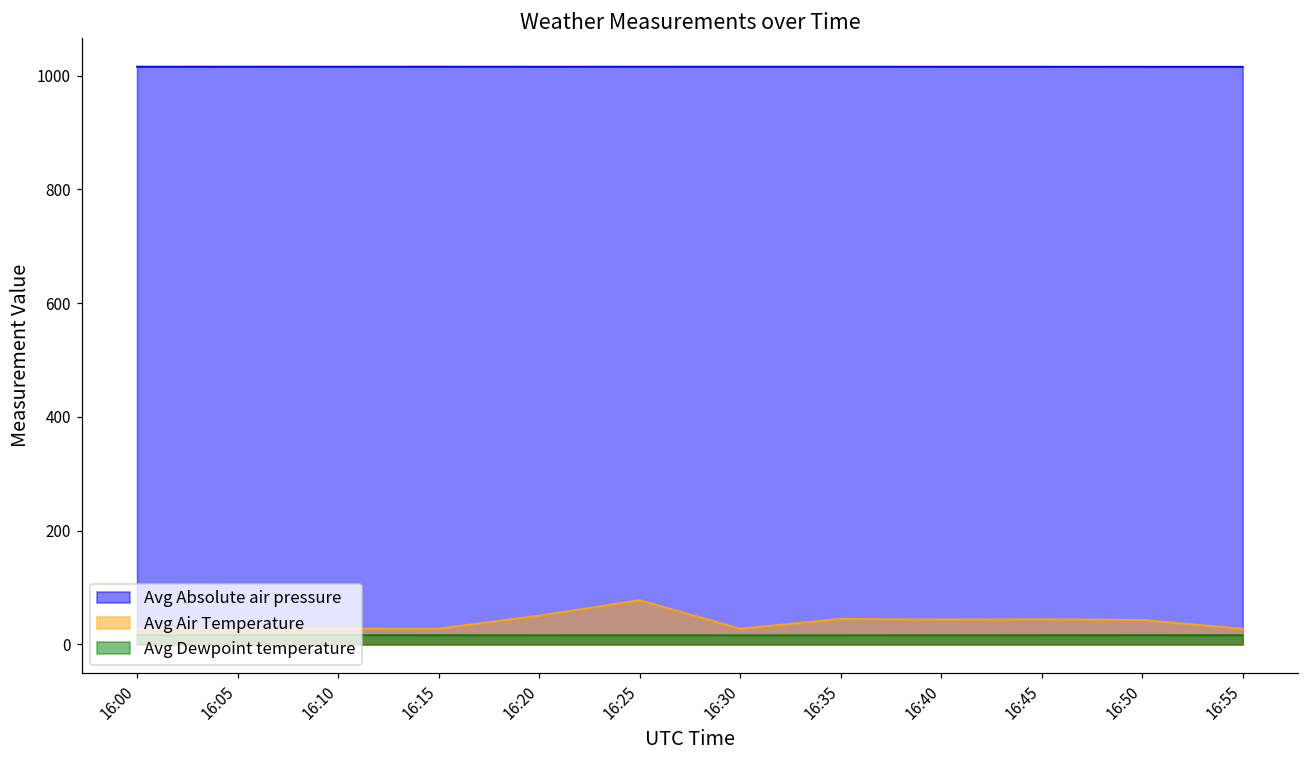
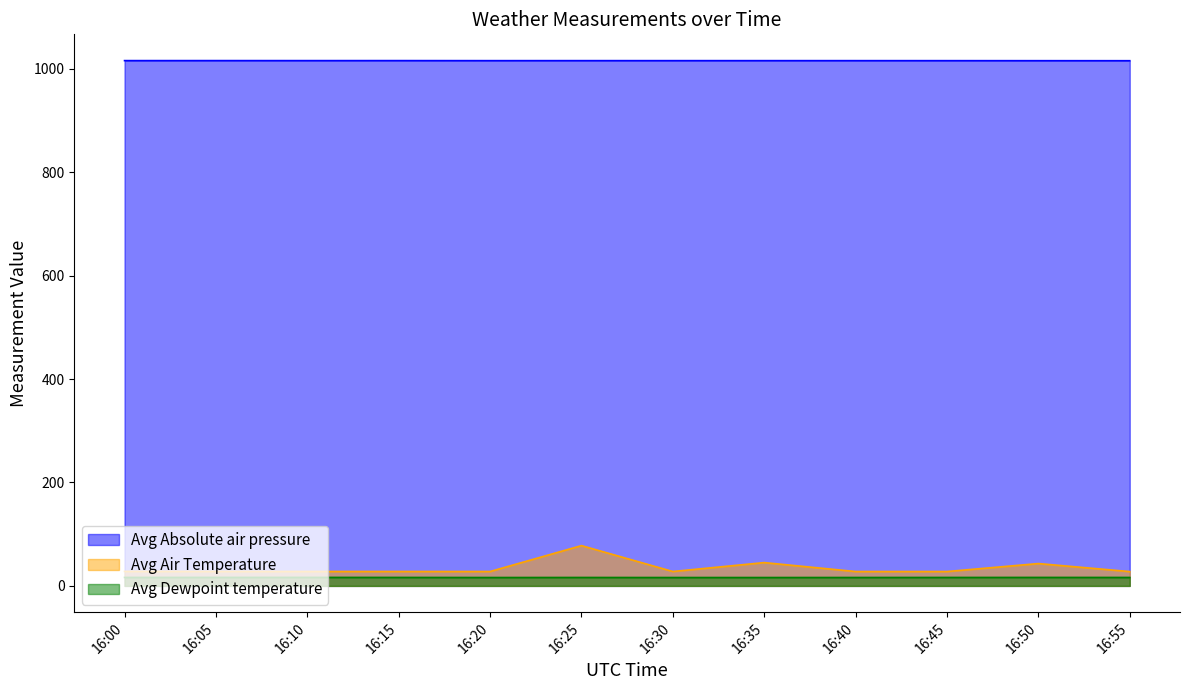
  {
    "Avg Absolute air pressure": {
      "16:00": 1020,
      "16:05": 1020,
      "16:10": 1020,
      "16:15": 1020,
      "16:20": 1020,
      "16:25": 1020,
      "16:30": 1020,
      "16:35": 1020,
      "16:40": 1020,
      "16:45": 1020,
      "16:50": 1020,
      "16:55": 1020
    },
    "Avg Air Temperature": {
      "16:15": 30,
-     "16:20": 50,
+     "16:20": 30,
      "16:25": 80,
      "16:30": 30,
      "16:35": 50,
-     "16:40": 40,
-     "16:45": 40,
+     "16:40": 30,
+     "16:45": 30,
      "16:50": 40,
      "16:55": 30
    },
    "Avg Dewpoint temperature": {
      "16:15": 20,
      "16:20": 20,
      "16:25": 20,
      "16:30": 20,
      "16:35": 20,
      "16:40": 20,
      "16:45": 20,
      "16:50": 20,
      "16:55": 20
    }
  }
